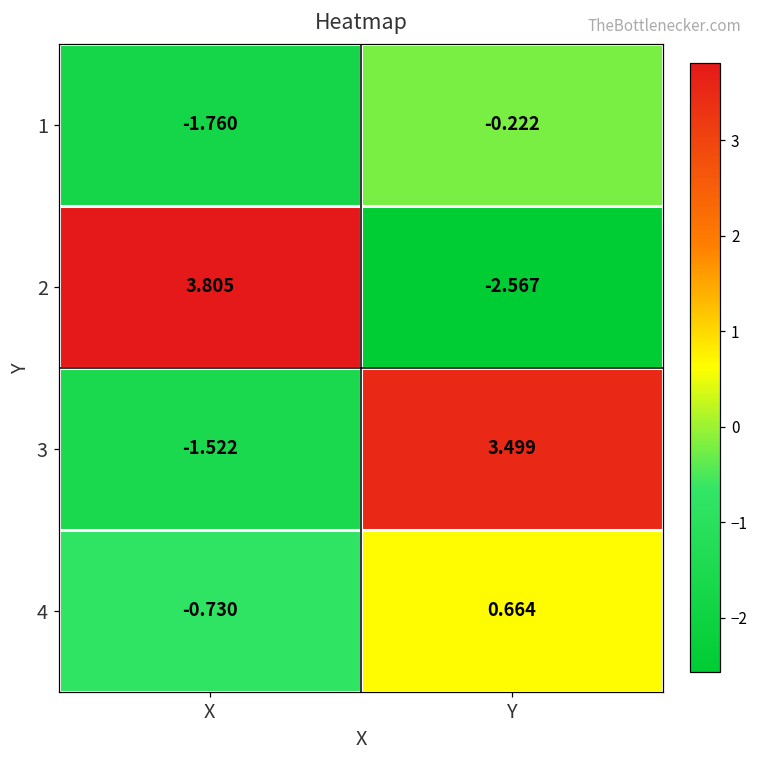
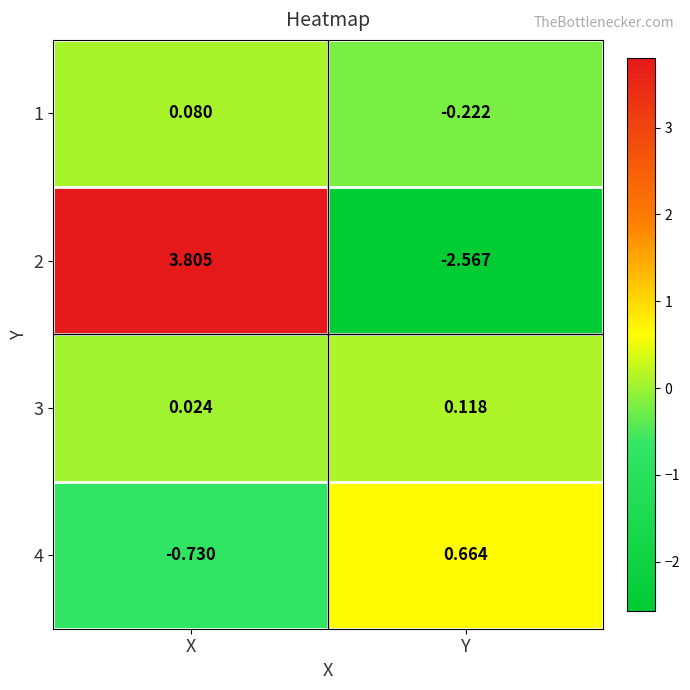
  {
    "1": {
-     "X": -1.760,
+     "X": 0.080,
      "Y": -0.222
    },
    "2": {
      "X": 3.805,
      "Y": -2.567
    },
    "3": {
-     "X": -1.522,
-     "Y": 3.499
+     "X": 0.024,
+     "Y": 0.118
    },
    "4": {
      "X": -0.730,
      "Y": 0.664
    }
  }
